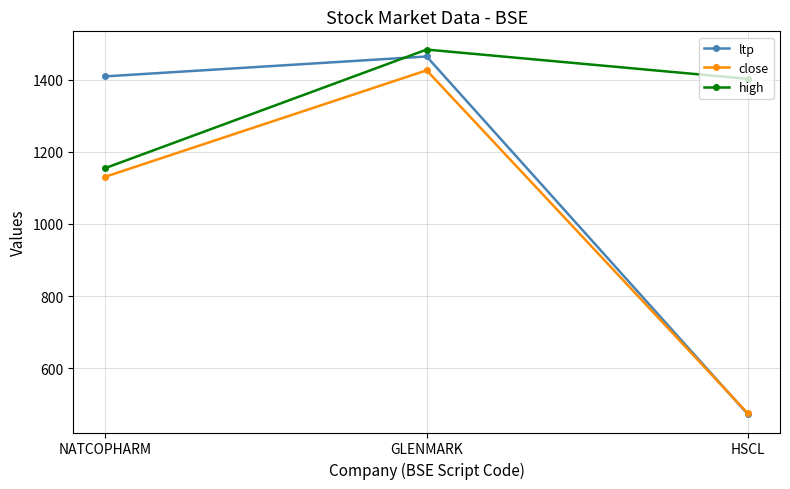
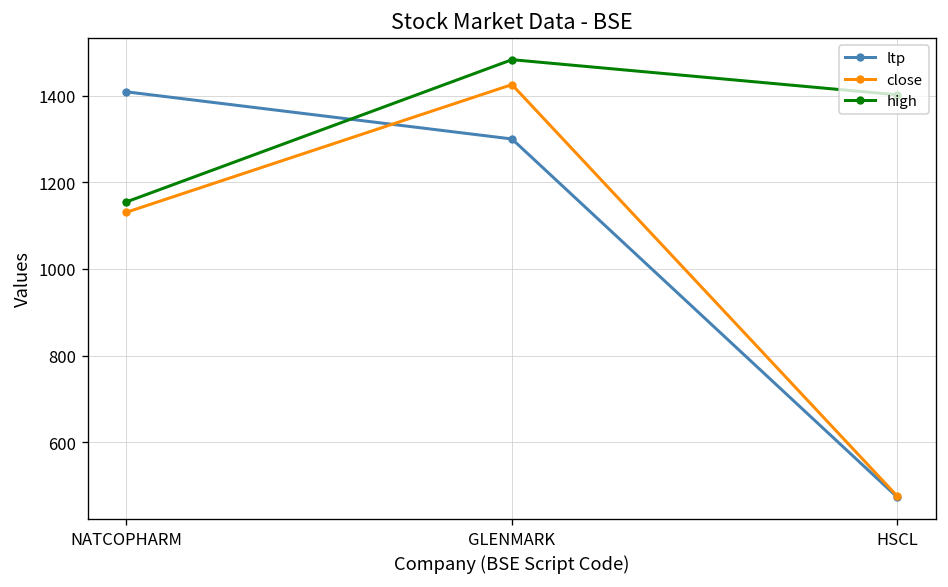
  {
    "ltp": {
      "NATCOPHARM": 1410,
-     "GLENMARK": 1460
+     "GLENMARK": 1300
    },
    "close": {
      "NATCOPHARM": 1130,
      "GLENMARK": 1430
    },
    "high": {
      "NATCOPHARM": 1150,
      "GLENMARK": 1480
    }
  }
